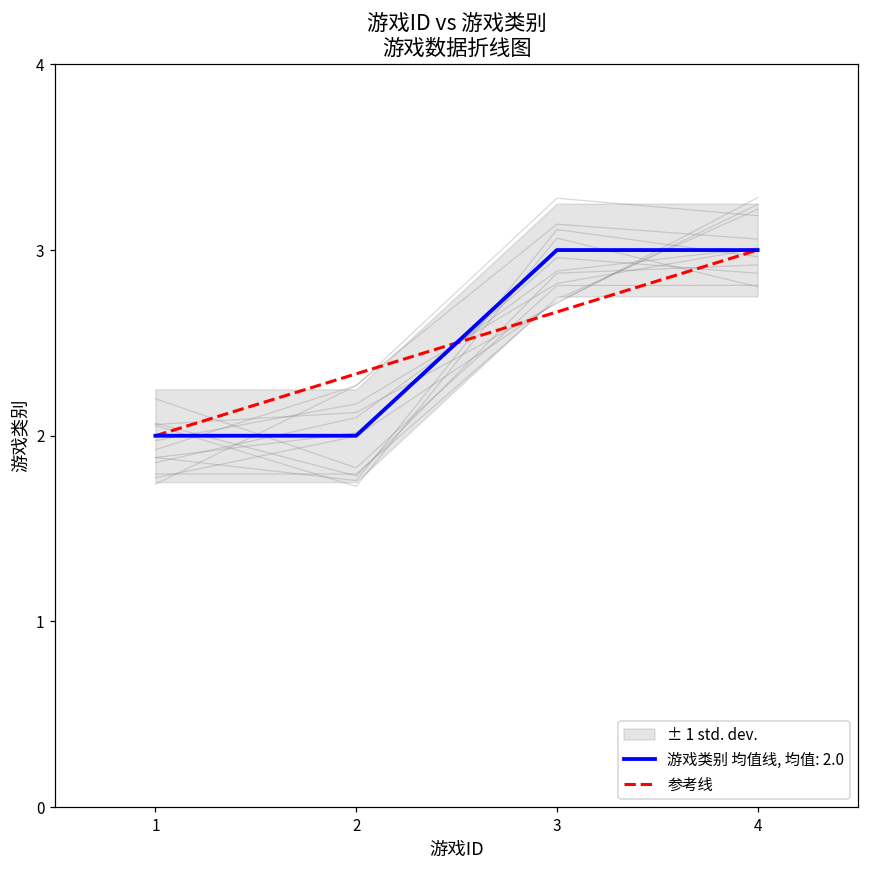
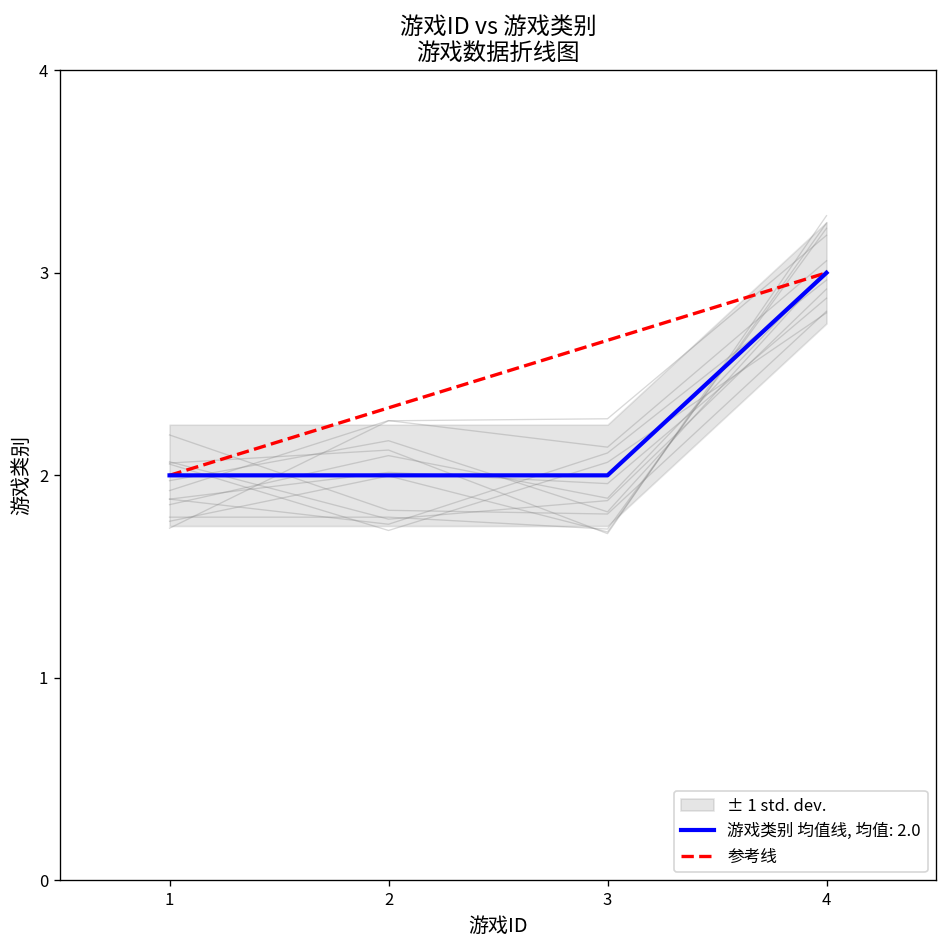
  {
    "游戏类别 均值线, 均值: 2.0": {
-     "3": 3
+     "3": 2
    }
  }
